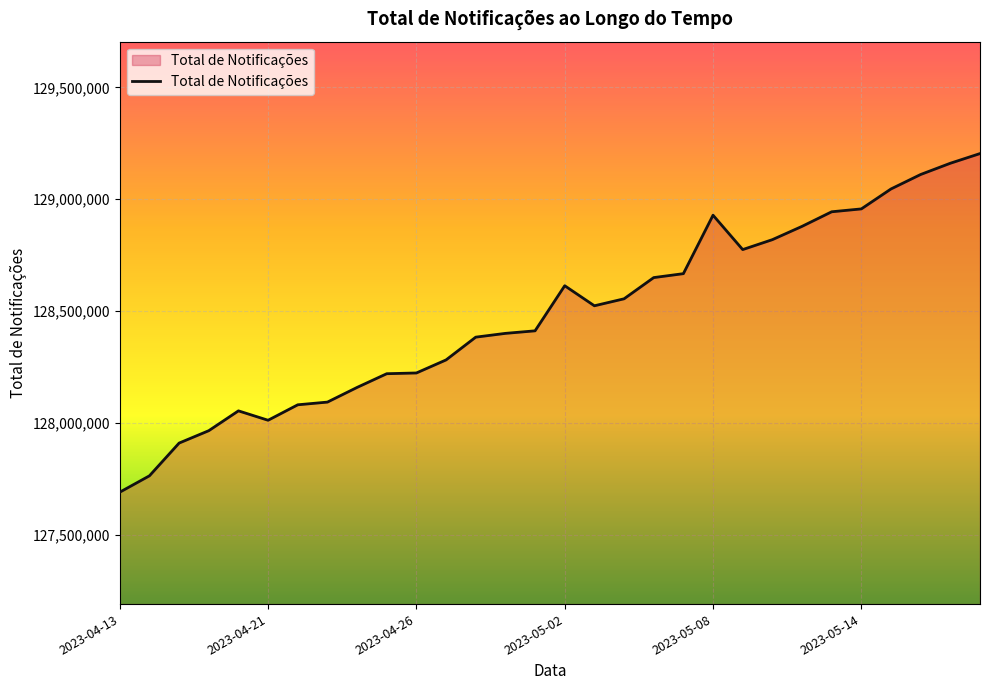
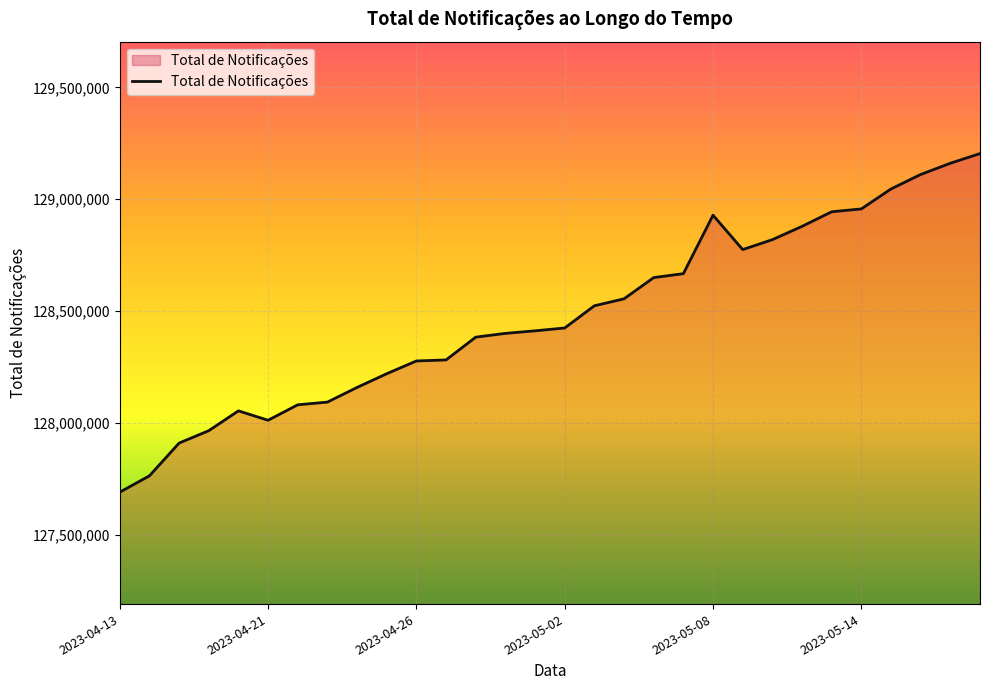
  {
    "2023-04-13": "127,690,000",
    "2023-04-21": "128,010,000",
-   "2023-04-26": "128,220,000",
-   "2023-05-02": "128,610,000",
+   "2023-04-26": "128,280,000",
+   "2023-05-02": "128,420,000",
    "2023-05-08": "128,930,000",
    "2023-05-14": "128,960,000"
  }
